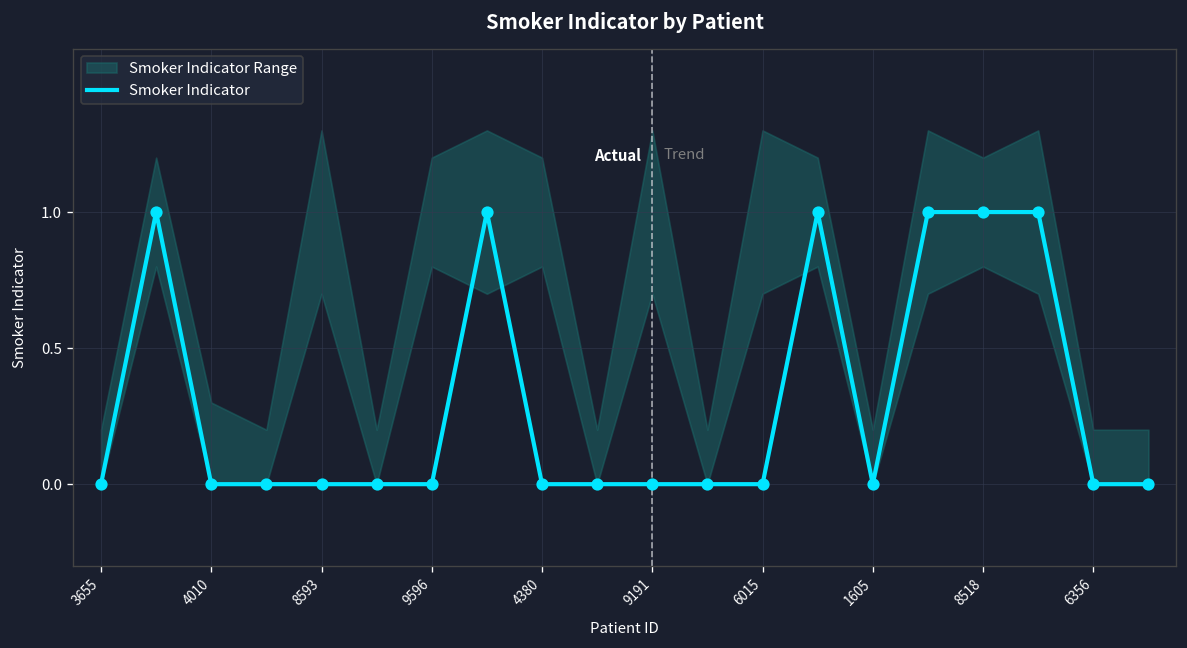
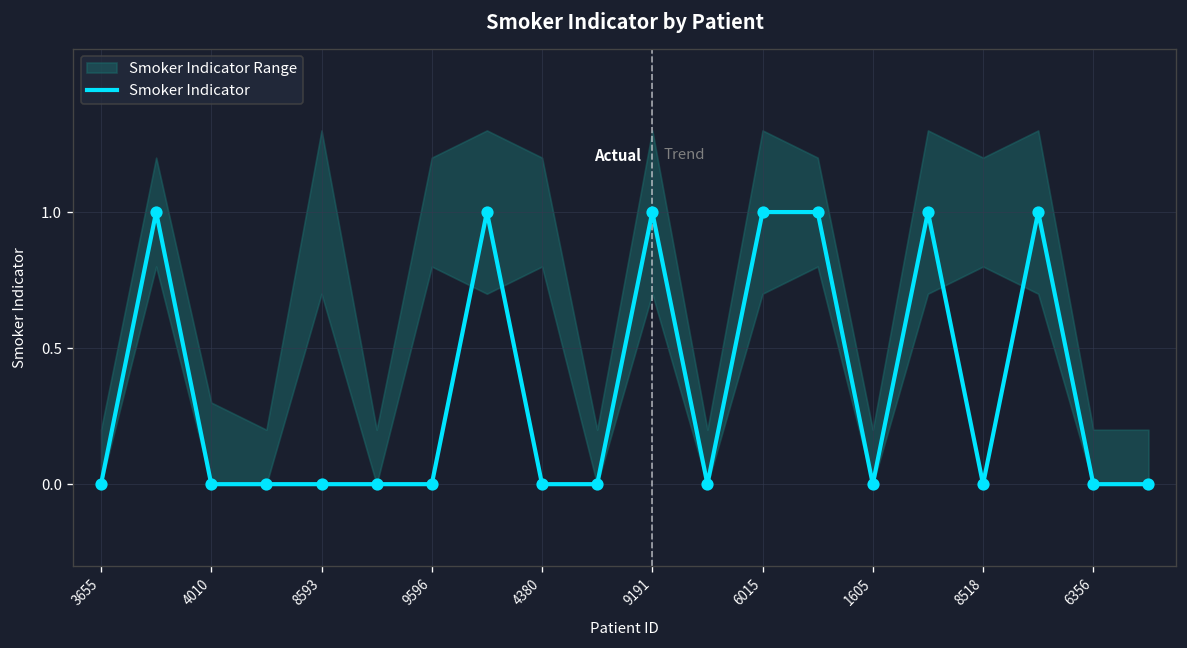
  {
    "Smoker Indicator": {
      "3655": 0,
      "4010": 0,
      "8593": 0,
      "9596": 0,
      "4380": 0,
-     "9191": 0,
-     "6015": 0,
+     "9191": 1,
+     "6015": 1,
      "1605": 0,
-     "8518": 1,
+     "8518": 0,
      "6356": 0
    }
  }
